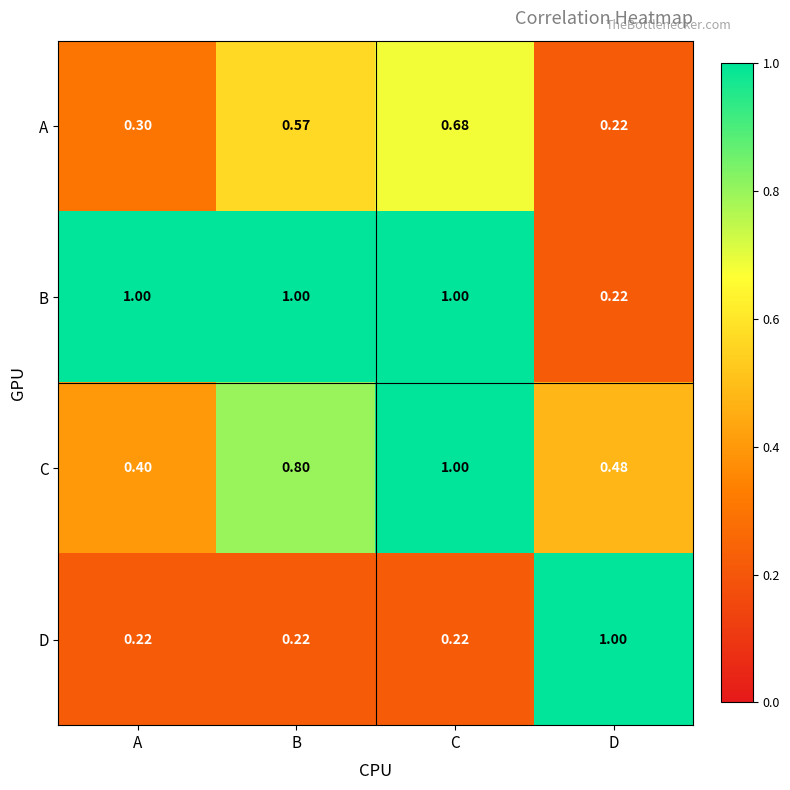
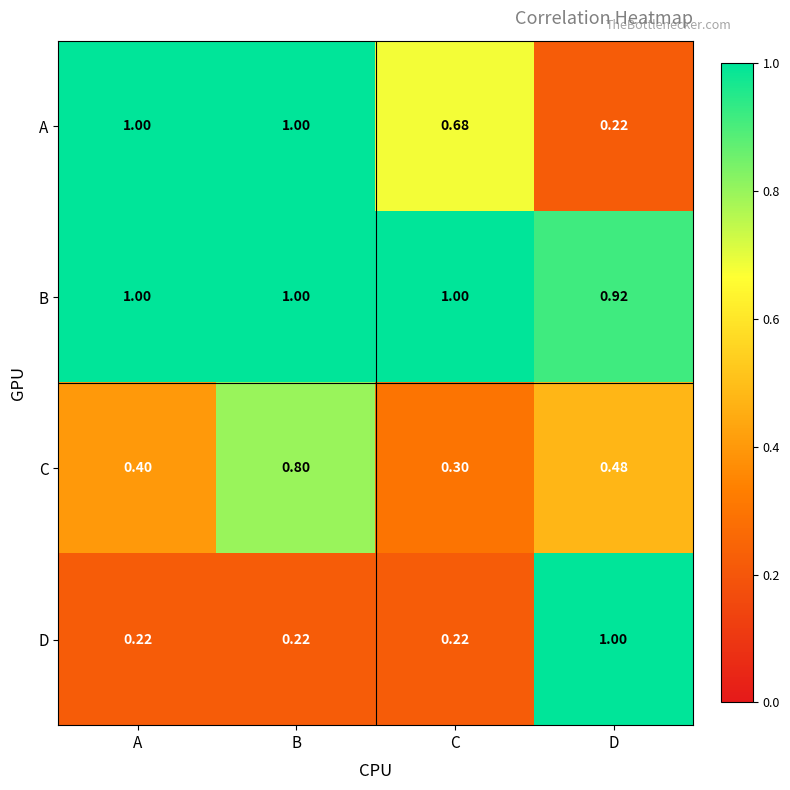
  {
    "A": {
-     "A": 0.30,
-     "B": 0.57,
+     "A": 1.00,
+     "B": 1.00,
      "C": 0.68,
      "D": 0.22
    },
    "B": {
      "A": 1.00,
      "B": 1.00,
      "C": 1.00,
-     "D": 0.22
+     "D": 0.92
    },
    "C": {
      "A": 0.40,
      "B": 0.80,
-     "C": 1.00,
+     "C": 0.30,
      "D": 0.48
    },
    "D": {
      "A": 0.22,
      "B": 0.22,
      "C": 0.22,
      "D": 1.00
    }
  }
